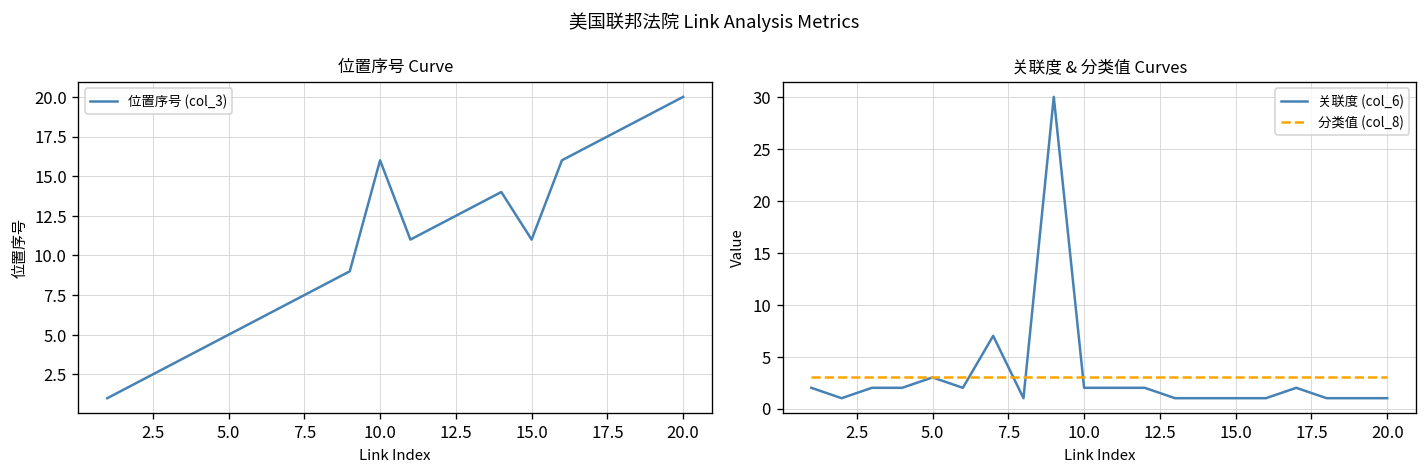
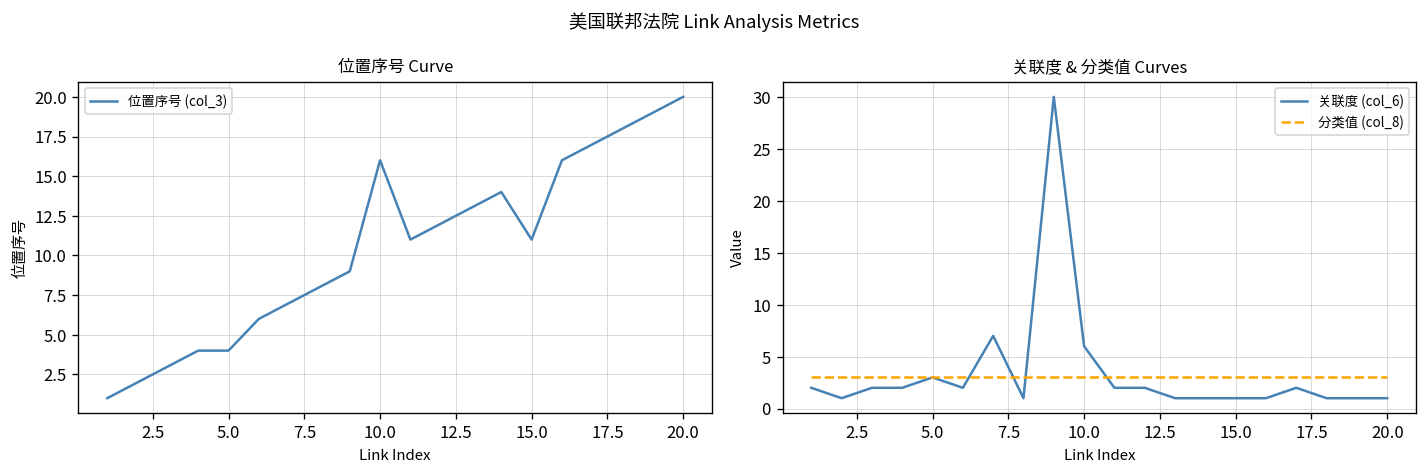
  {
    "位置序号 Curve": {
-     "5.0": 5,
+     "5.0": 4,
      "10.0": 16,
      "15.0": 11,
      "20.0": 20
    },
    "关联度 & 分类值 Curves": {
      "关联度 (col_6)": {
-       "10.0": 2,
+       "10.0": 6,
        "15.0": 1,
        "20.0": 1
      },
      "分类值 (col_8)": {
        "10.0": 3,
        "15.0": 3,
        "20.0": 3
      }
    }
  }
